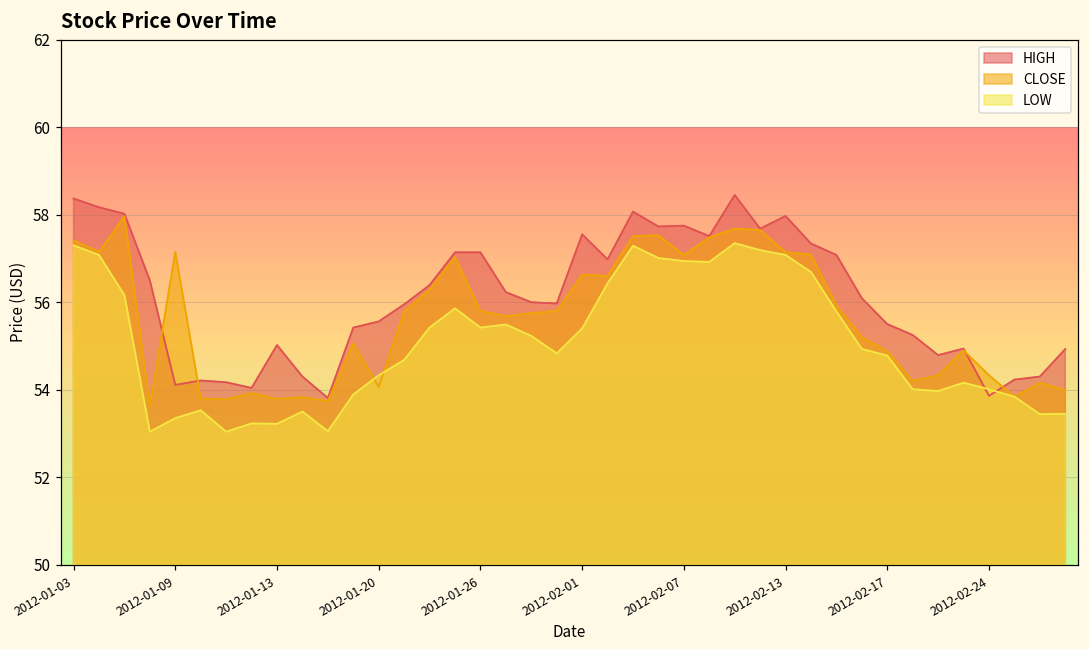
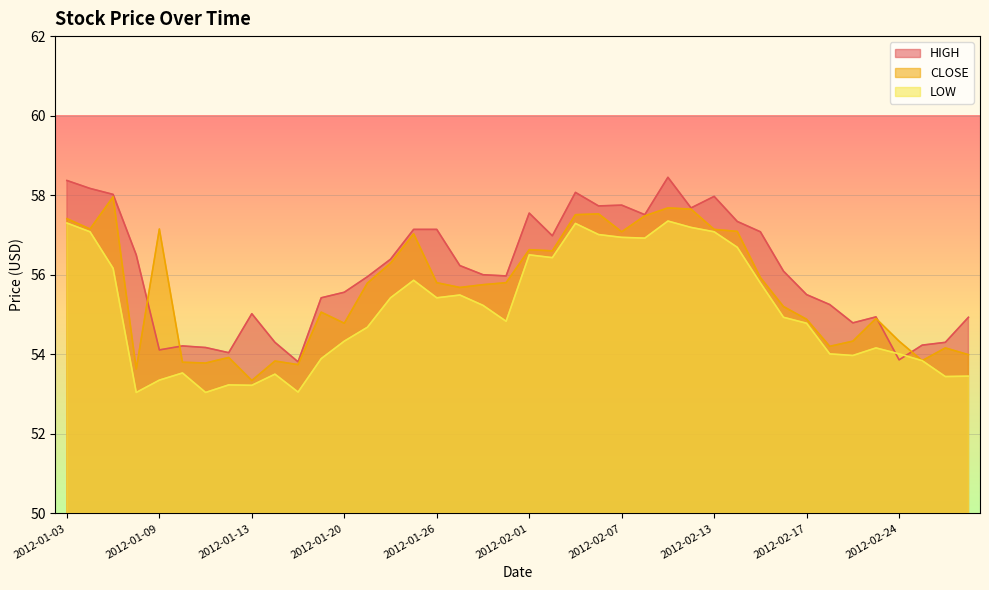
  {
    "HIGH": {
      "2012-01-03": 58.4,
      "2012-01-09": 54.1,
      "2012-01-13": 55.0,
      "2012-01-20": 55.6,
      "2012-01-26": 57.1,
      "2012-02-01": 57.6,
      "2012-02-07": 57.8,
      "2012-02-13": 58.0,
      "2012-02-17": 55.5,
      "2012-02-24": 53.9
    },
    "CLOSE": {
      "2012-01-03": 57.4,
      "2012-01-09": 57.2,
-     "2012-01-13": 53.8,
-     "2012-01-20": 54.1,
+     "2012-01-13": 53.3,
+     "2012-01-20": 54.8,
      "2012-01-26": 55.8,
      "2012-02-01": 56.6,
      "2012-02-07": 57.1,
      "2012-02-17": 54.9,
      "2012-02-24": 54.3
    },
    "LOW": {
      "2012-01-03": 57.3,
      "2012-01-09": 53.4,
      "2012-01-13": 53.2,
      "2012-01-20": 54.3,
      "2012-01-26": 55.4,
-     "2012-02-01": 55.4,
+     "2012-02-01": 56.5,
      "2012-02-07": 56.9,
      "2012-02-17": 54.8,
      "2012-02-24": 54.0
    }
  }
